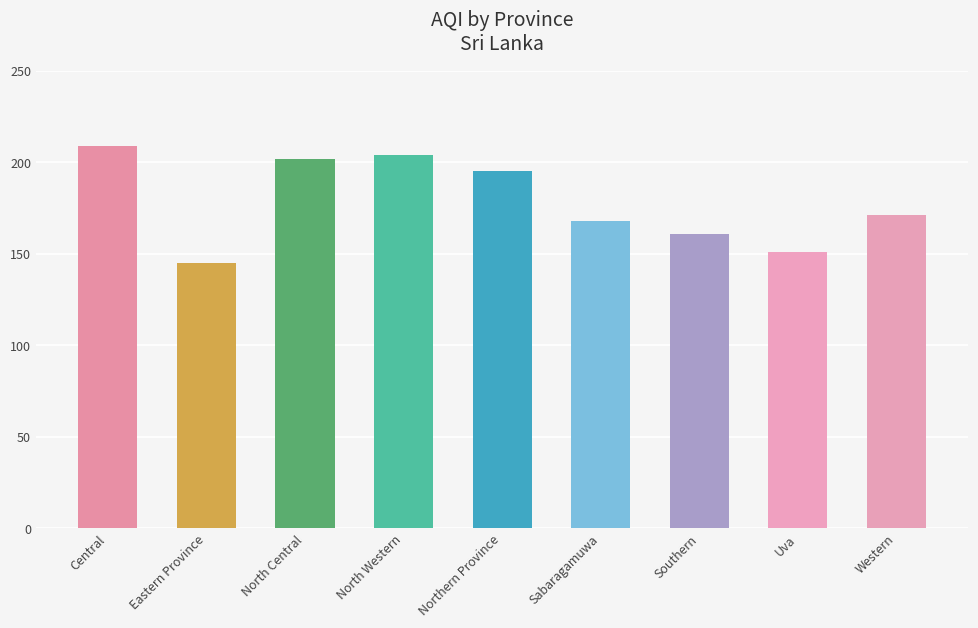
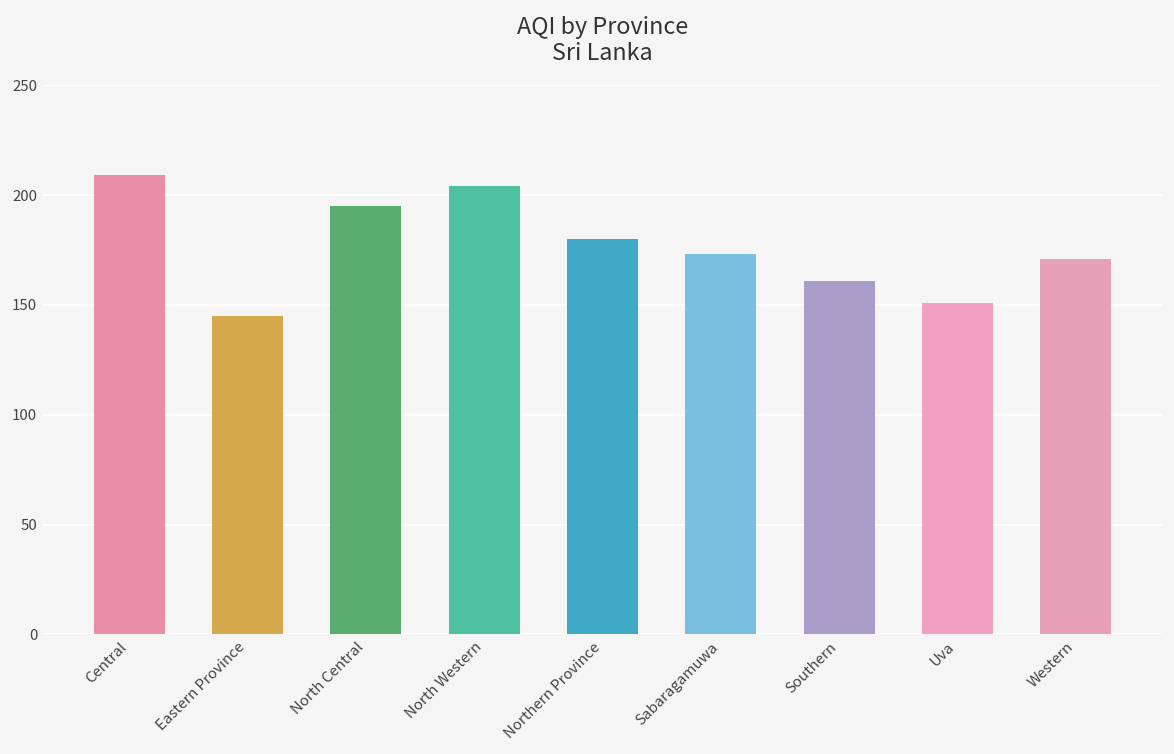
  {
    "Central": 209,
    "Eastern Province": 145,
-   "North Central": 202,
+   "North Central": 195,
    "North Western": 204,
-   "Northern Province": 195,
-   "Sabaragamuwa": 168,
+   "Northern Province": 180,
+   "Sabaragamuwa": 173,
    "Southern": 161,
    "Uva": 151,
    "Western": 171
  }
